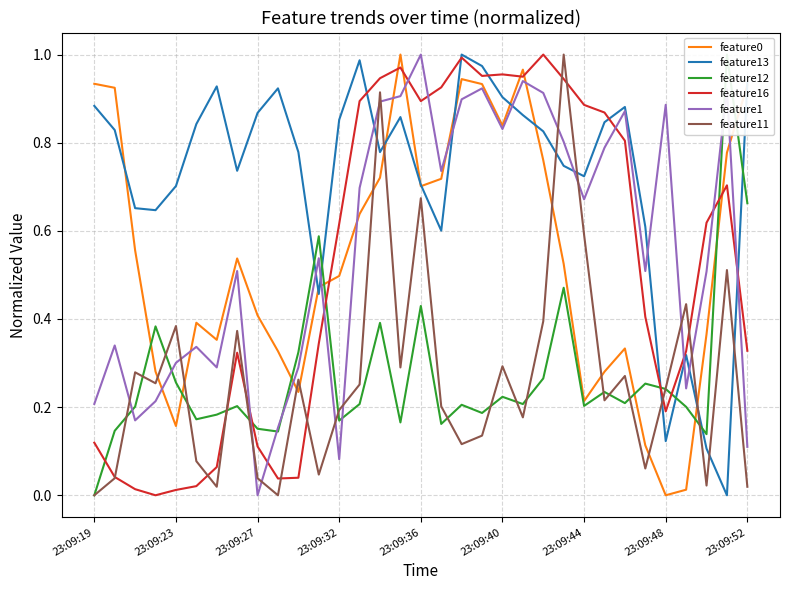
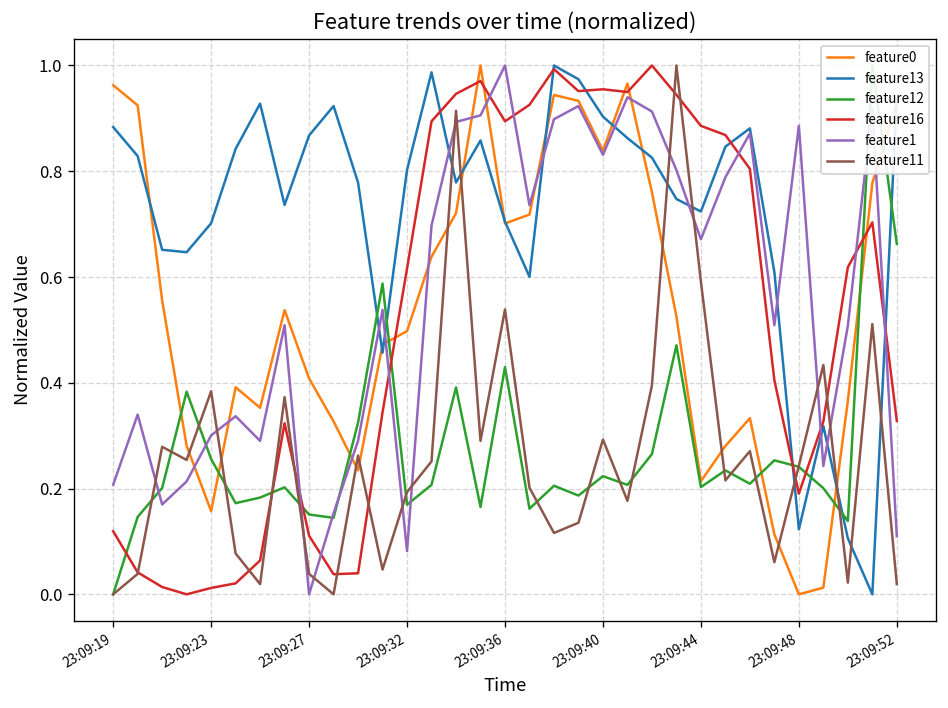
  {
    "feature0": {
-     "23:09:19": 0.93,
+     "23:09:19": 0.96,
      "23:09:23": 0.16,
      "23:09:27": 0.41,
      "23:09:32": 0.50,
      "23:09:40": 0.84,
      "23:09:44": 0.21,
      "23:09:48": 0.00
    },
    "feature13": {
      "23:09:19": 0.88,
      "23:09:23": 0.70,
      "23:09:27": 0.87,
-     "23:09:32": 0.85,
+     "23:09:32": 0.80,
      "23:09:40": 0.90,
      "23:09:44": 0.72,
      "23:09:48": 0.12
    },
    "feature12": {
      "23:09:23": 0.26,
      "23:09:27": 0.15,
      "23:09:32": 0.17,
      "23:09:36": 0.43,
      "23:09:40": 0.22,
      "23:09:44": 0.20,
      "23:09:52": 0.66
    },
    "feature16": {
      "23:09:19": 0.12,
      "23:09:23": 0.01,
      "23:09:27": 0.11,
      "23:09:32": 0.62,
      "23:09:36": 0.89,
      "23:09:40": 0.96,
      "23:09:44": 0.89,
      "23:09:48": 0.19,
      "23:09:52": 0.33
    },
    "feature1": {
      "23:09:19": 0.21,
      "23:09:23": 0.30,
      "23:09:27": 0.00,
      "23:09:32": 0.08,
      "23:09:36": 1.00,
      "23:09:40": 0.83,
      "23:09:44": 0.67,
      "23:09:48": 0.89,
      "23:09:52": 0.11
    },
    "feature11": {
      "23:09:23": 0.38,
      "23:09:27": 0.04,
      "23:09:32": 0.19,
-     "23:09:36": 0.67,
+     "23:09:36": 0.54,
      "23:09:40": 0.29,
      "23:09:44": 0.59,
      "23:09:52": 0.02
    }
  }
